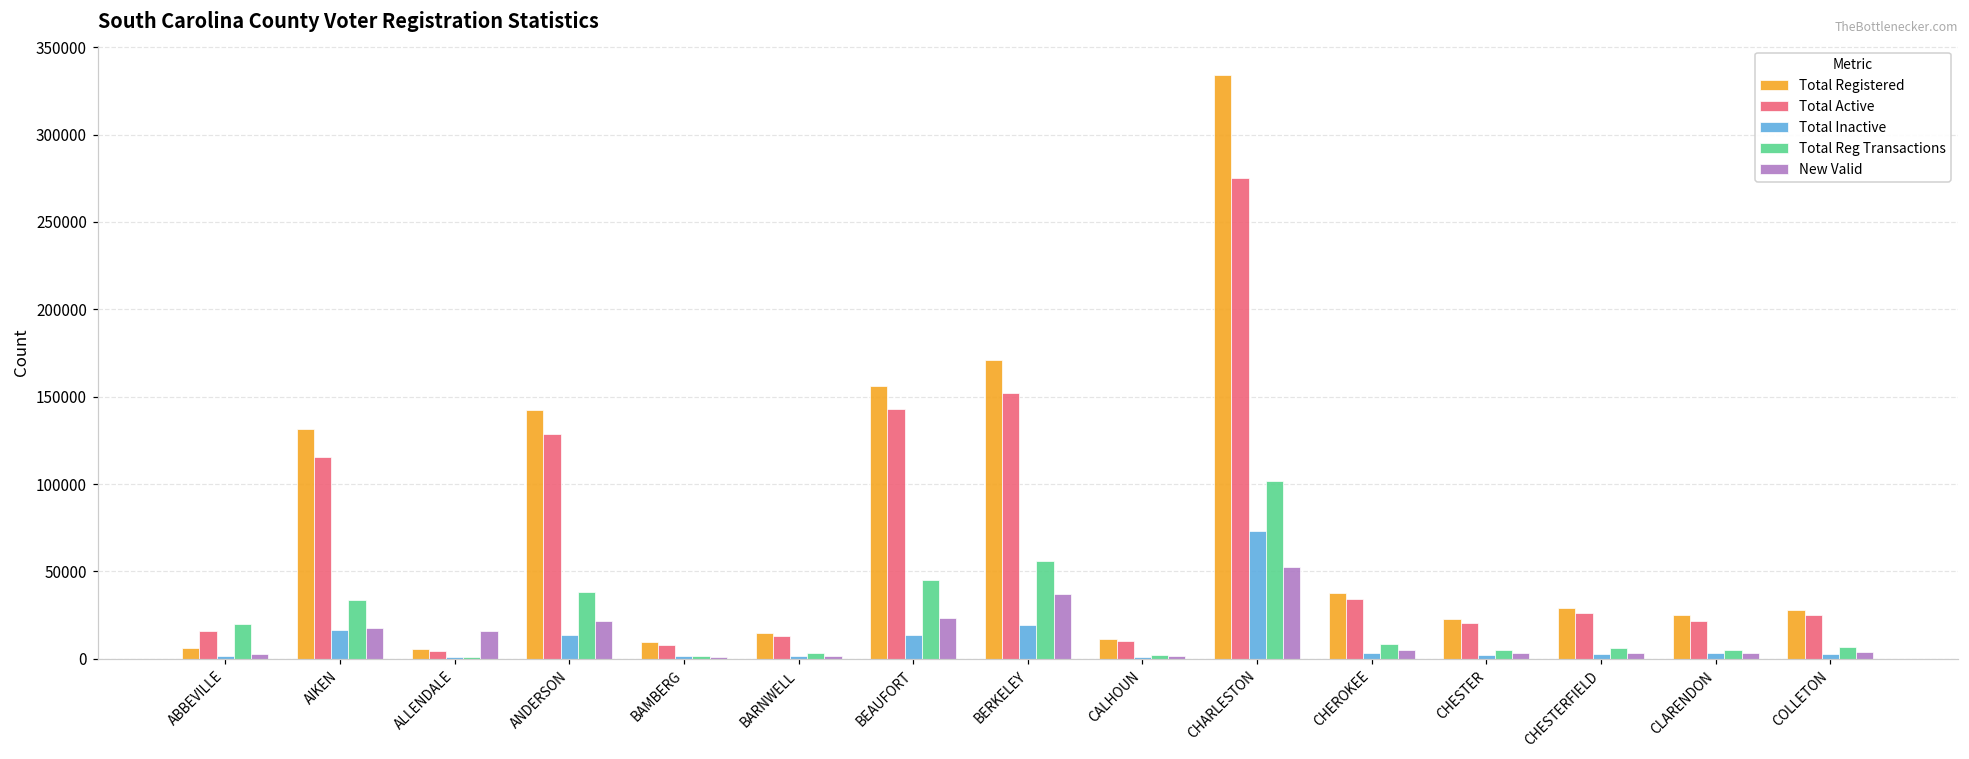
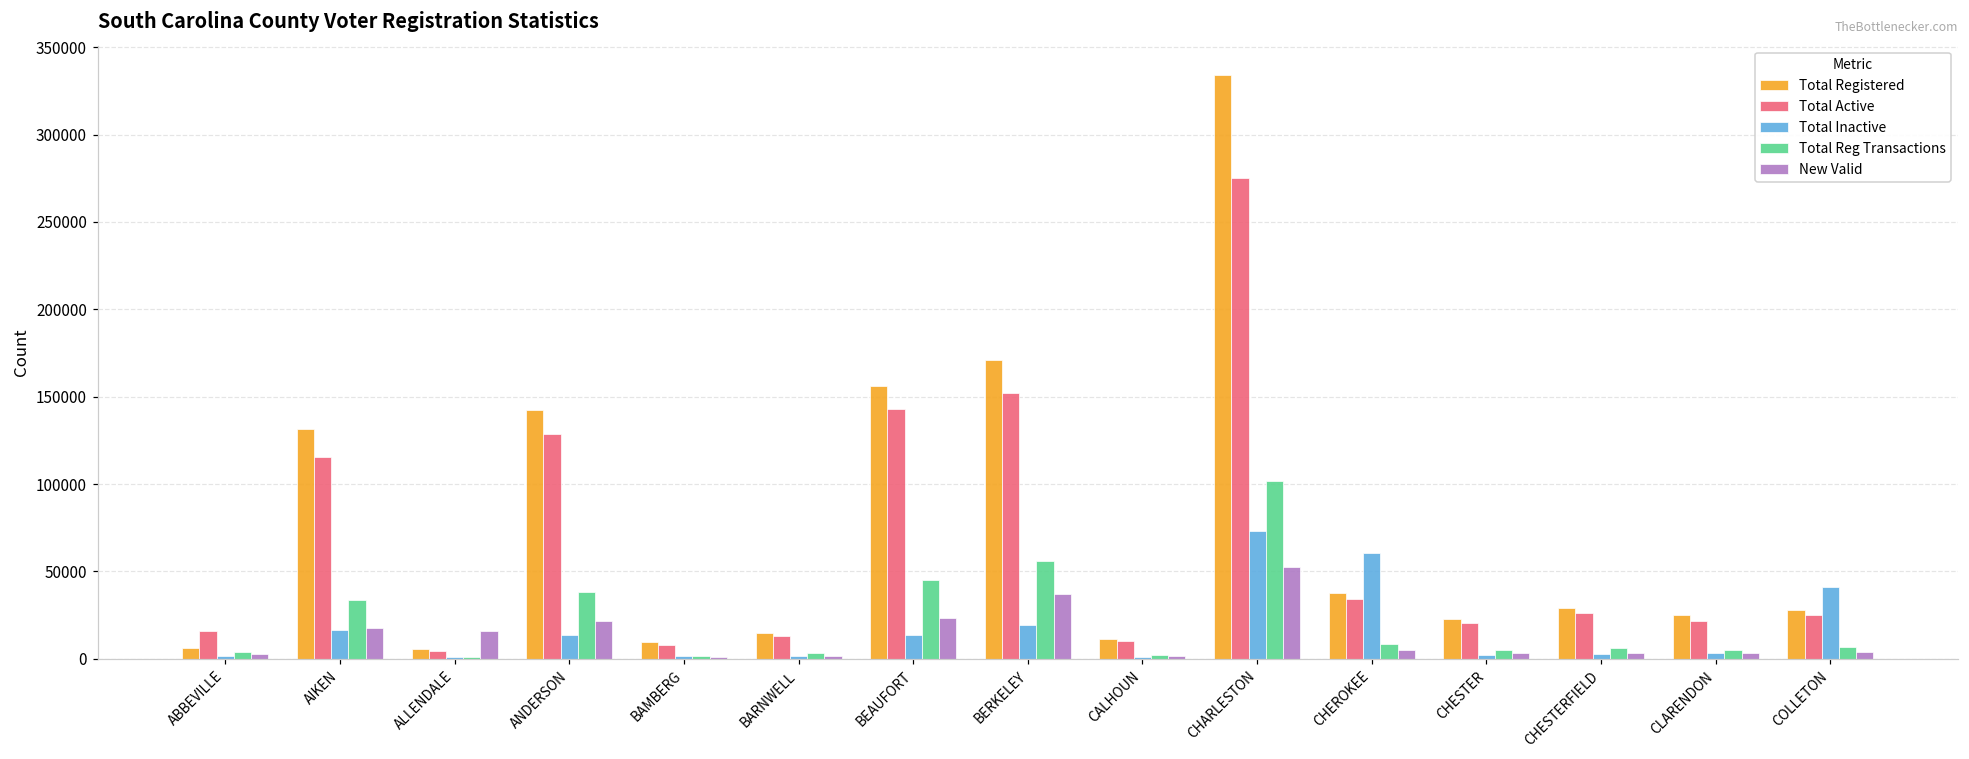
  {
    "Total Registered": {
      "ABBEVILLE": 6000,
      "AIKEN": 132000,
      "ALLENDALE": 6000,
      "ANDERSON": 142000,
      "BAMBERG": 9000,
      "BARNWELL": 15000,
      "BEAUFORT": 156000,
      "BERKELEY": 171000,
      "CALHOUN": 11000,
      "CHARLESTON": 334000,
      "CHEROKEE": 38000,
      "CHESTER": 23000,
      "CHESTERFIELD": 29000,
      "CLARENDON": 25000,
      "COLLETON": 28000
    },
    "Total Active": {
      "ABBEVILLE": 16000,
      "AIKEN": 115000,
      "ALLENDALE": 5000,
      "ANDERSON": 129000,
      "BAMBERG": 8000,
      "BARNWELL": 13000,
      "BEAUFORT": 143000,
      "BERKELEY": 152000,
      "CALHOUN": 10000,
      "CHARLESTON": 275000,
      "CHEROKEE": 34000,
      "CHESTER": 20000,
      "CHESTERFIELD": 27000,
      "CLARENDON": 22000,
      "COLLETON": 25000
    },
    "Total Inactive": {
      "AIKEN": 16000,
      "ANDERSON": 14000,
      "BARNWELL": 2000,
      "BEAUFORT": 13000,
      "BERKELEY": 19000,
      "CHARLESTON": 73000,
-     "CHEROKEE": 3000,
+     "CHEROKEE": 61000,
      "CHESTER": 2000,
      "CHESTERFIELD": 3000,
      "CLARENDON": 3000,
-     "COLLETON": 3000
+     "COLLETON": 41000
    },
    "Total Reg Transactions": {
-     "ABBEVILLE": 20000,
+     "ABBEVILLE": 4000,
      "AIKEN": 34000,
      "ANDERSON": 38000,
      "BAMBERG": 2000,
      "BARNWELL": 3000,
      "BEAUFORT": 45000,
      "BERKELEY": 56000,
      "CALHOUN": 2000,
      "CHARLESTON": 102000,
      "CHEROKEE": 9000,
      "CHESTER": 5000,
      "CHESTERFIELD": 6000,
      "CLARENDON": 5000,
      "COLLETON": 7000
    },
    "New Valid": {
      "ABBEVILLE": 3000,
      "AIKEN": 18000,
      "ALLENDALE": 16000,
      "ANDERSON": 22000,
      "BARNWELL": 2000,
      "BEAUFORT": 23000,
      "BERKELEY": 37000,
      "CHARLESTON": 53000,
      "CHEROKEE": 5000,
      "CHESTER": 3000,
      "CHESTERFIELD": 3000,
      "CLARENDON": 3000,
      "COLLETON": 4000
    }
  }
